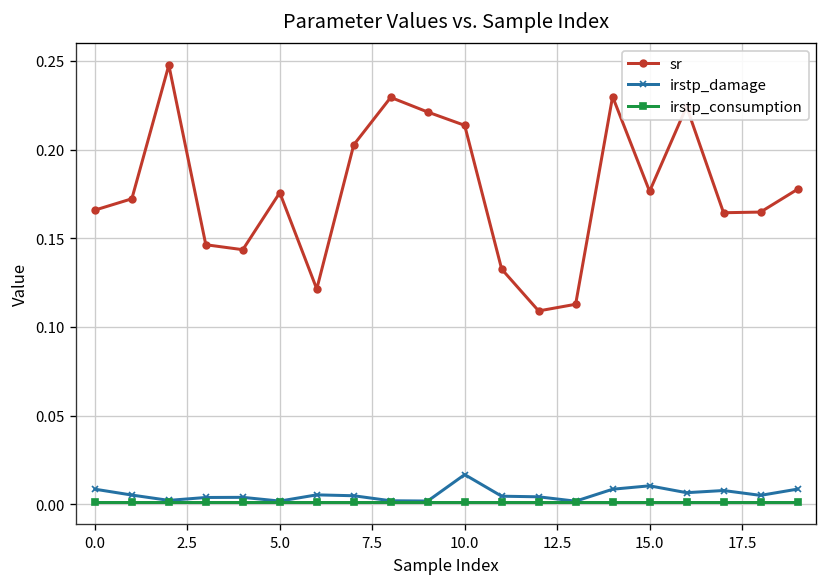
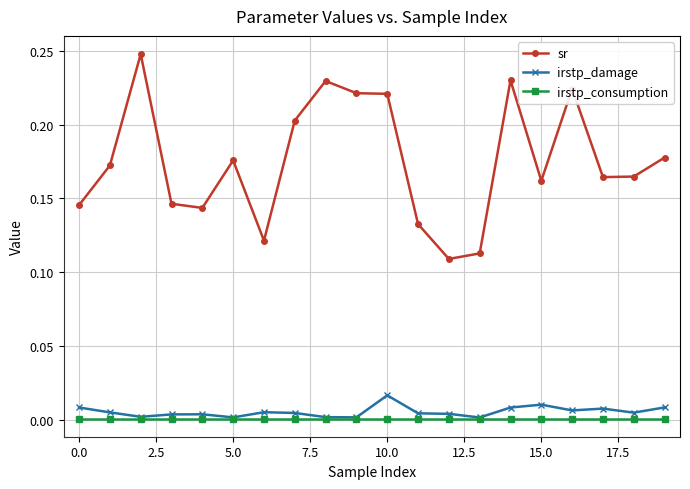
  {
    "sr": {
-     "0.0": 0.166,
+     "0.0": 0.145,
      "5.0": 0.176,
-     "10.0": 0.214,
-     "15.0": 0.176
+     "10.0": 0.221,
+     "15.0": 0.162
    },
    "irstp_damage": {
      "0.0": 0.008,
      "10.0": 0.017,
      "15.0": 0.010
    },
    "irstp_consumption": {
      "0.0": 0.001,
      "10.0": 0.001,
      "15.0": 0.001
    }
  }
